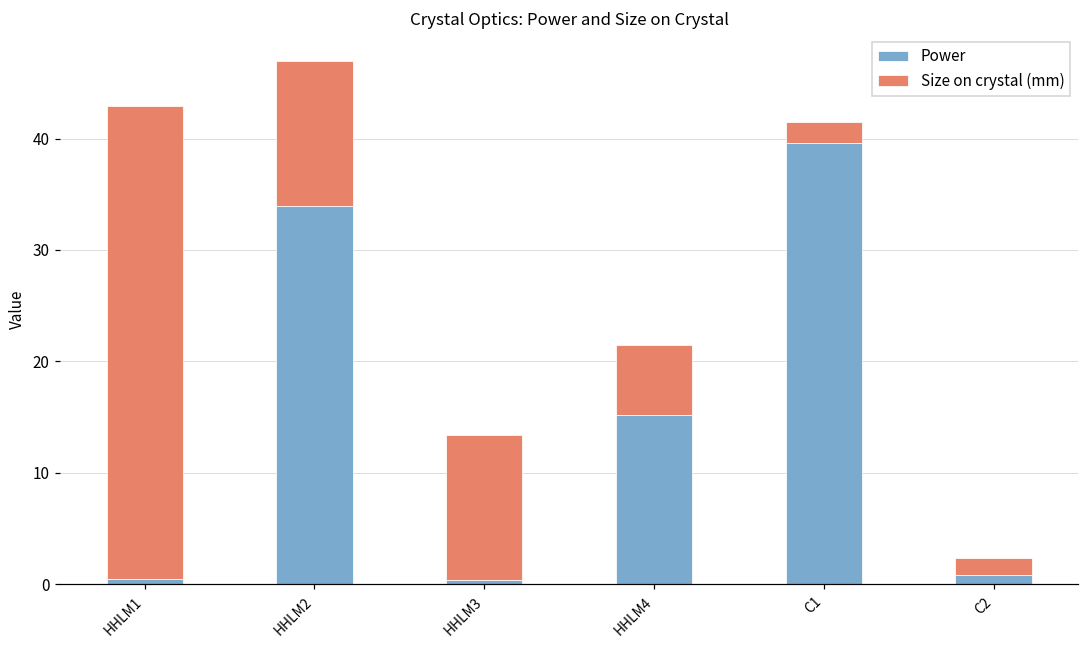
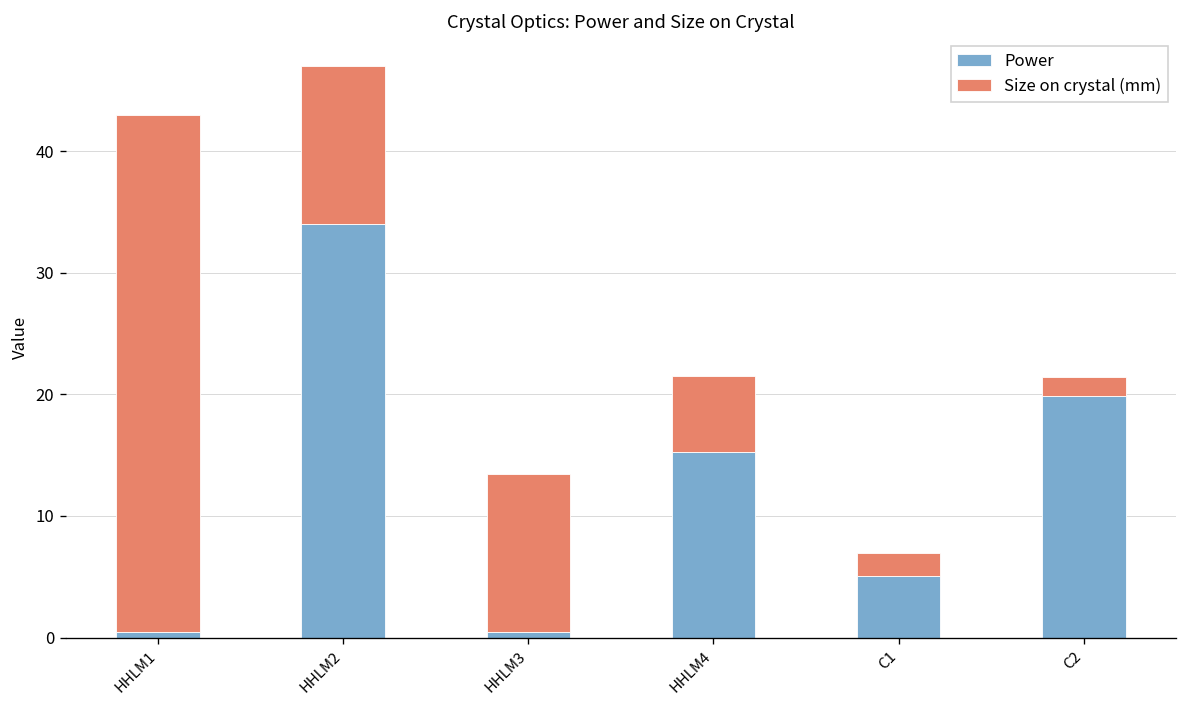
  {
    "Power": {
      "HHLM1": 0.5,
      "HHLM2": 34.0,
      "HHLM3": 0.4,
      "HHLM4": 15.2,
-     "C1": 39.6,
-     "C2": 0.9
+     "C1": 5.1,
+     "C2": 19.9
    },
    "Size on crystal (mm)": {
      "HHLM1": 42.5,
      "HHLM2": 13.0,
      "HHLM3": 13.0,
      "HHLM4": 6.3,
      "C1": 1.9,
      "C2": 1.5
    }
  }
